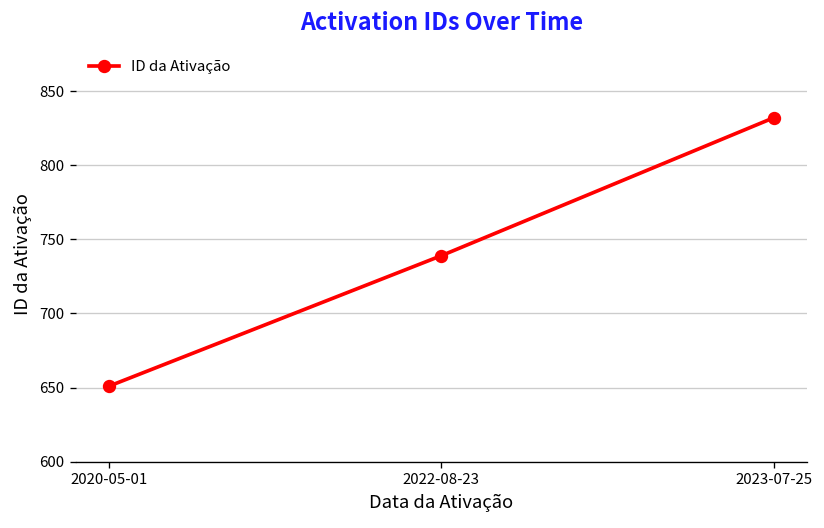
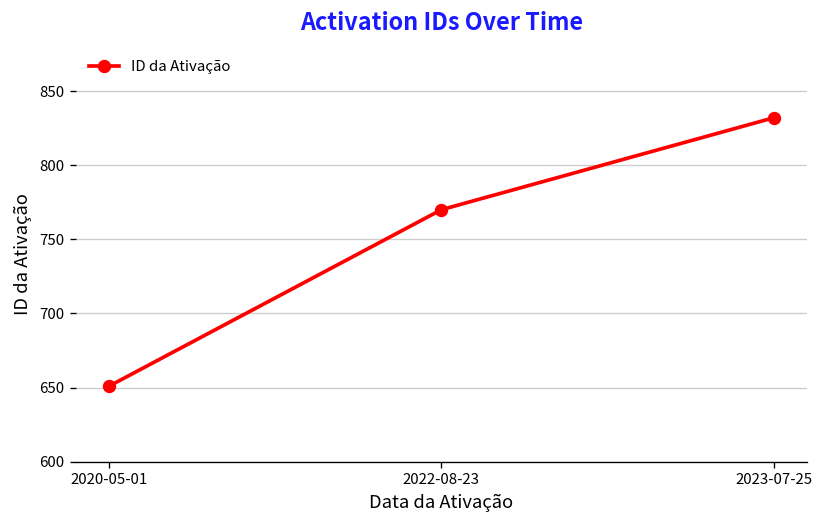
  {
    "2020-05-01": 651,
-   "2022-08-23": 739,
+   "2022-08-23": 770,
    "2023-07-25": 832
  }
